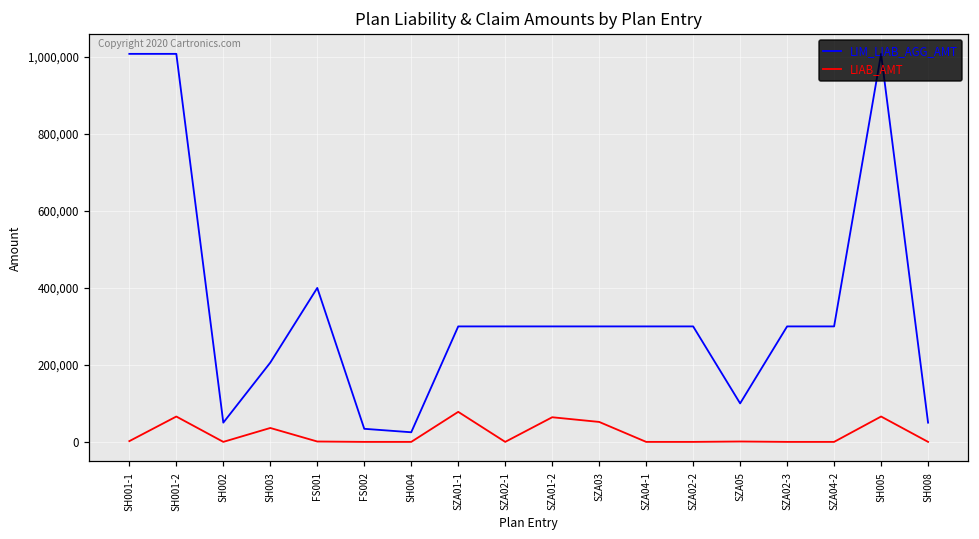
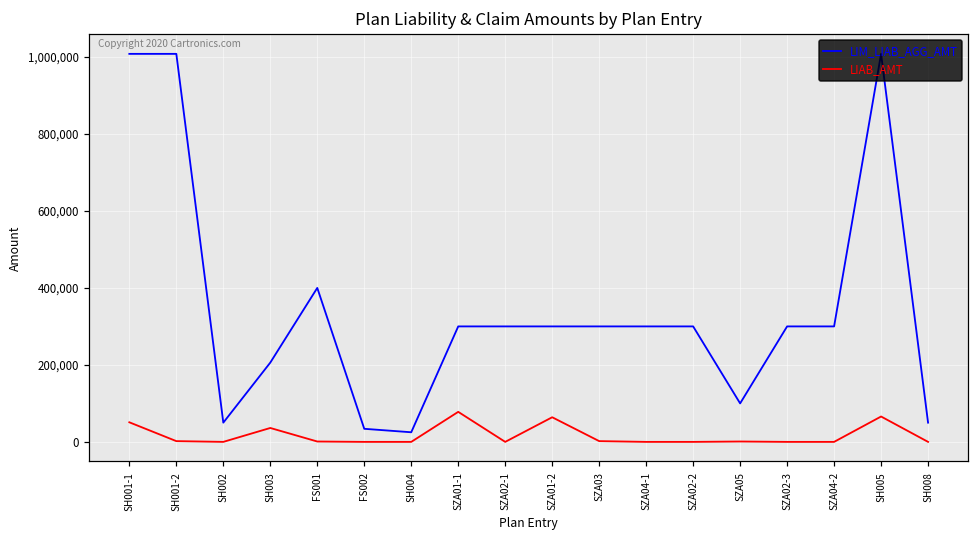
  {
    "LIM_LIAB_AGG_AMT": {
      "SH002": "50,000",
      "SH003": "210,000",
      "FS001": "400,000",
      "FS002": "30,000",
      "SH004": "30,000",
      "SZA01-1": "300,000",
      "SZA02-1": "300,000",
      "SZA01-2": "300,000",
      "SZA03": "300,000",
      "SZA04-1": "300,000",
      "SZA02-2": "300,000",
      "SZA05": "100,000",
      "SZA02-3": "300,000",
      "SZA04-2": "300,000",
      "SH008": "50,000"
    },
    "LIAB_AMT": {
-     "SH001-1": "0",
-     "SH001-2": "70,000",
+     "SH001-1": "50,000",
+     "SH001-2": "0",
      "SH002": "0",
      "SH003": "40,000",
      "FS001": "0",
      "FS002": "0",
      "SH004": "0",
      "SZA01-1": "80,000",
      "SZA02-1": "0",
      "SZA01-2": "60,000",
-     "SZA03": "50,000",
+     "SZA03": "0",
      "SZA04-1": "0",
      "SZA02-2": "0",
      "SZA05": "0",
      "SZA02-3": "0",
      "SZA04-2": "0",
      "SH005": "70,000",
      "SH008": "0"
    }
  }
